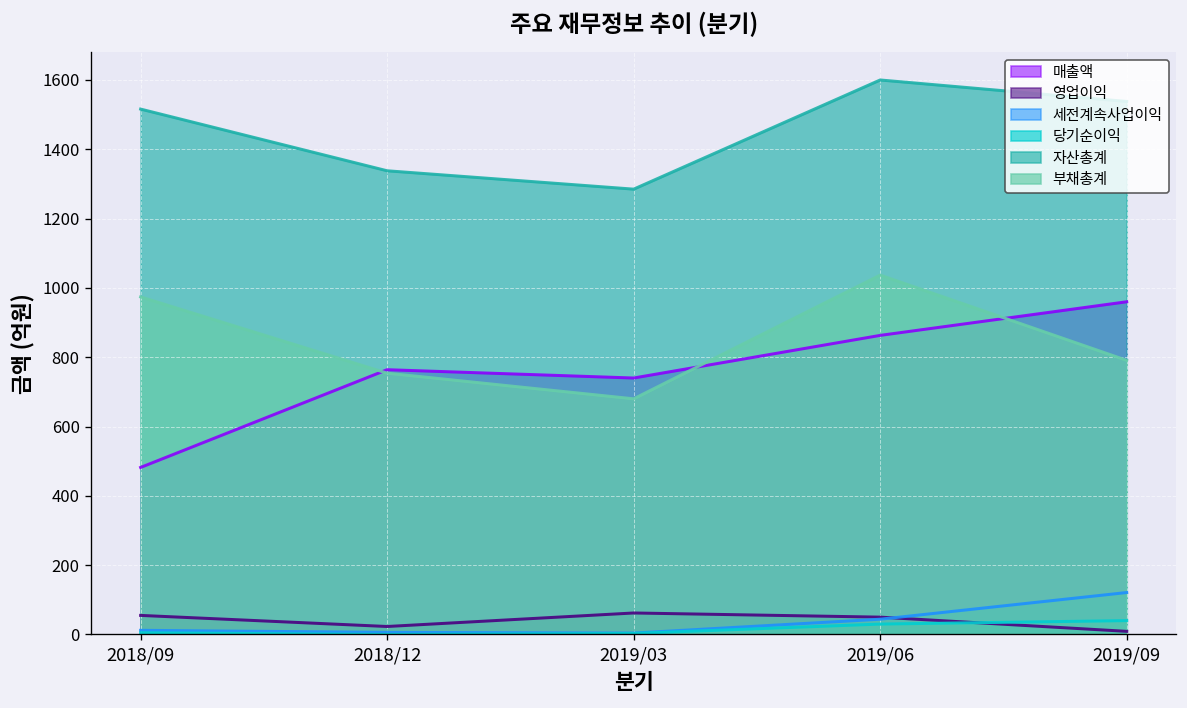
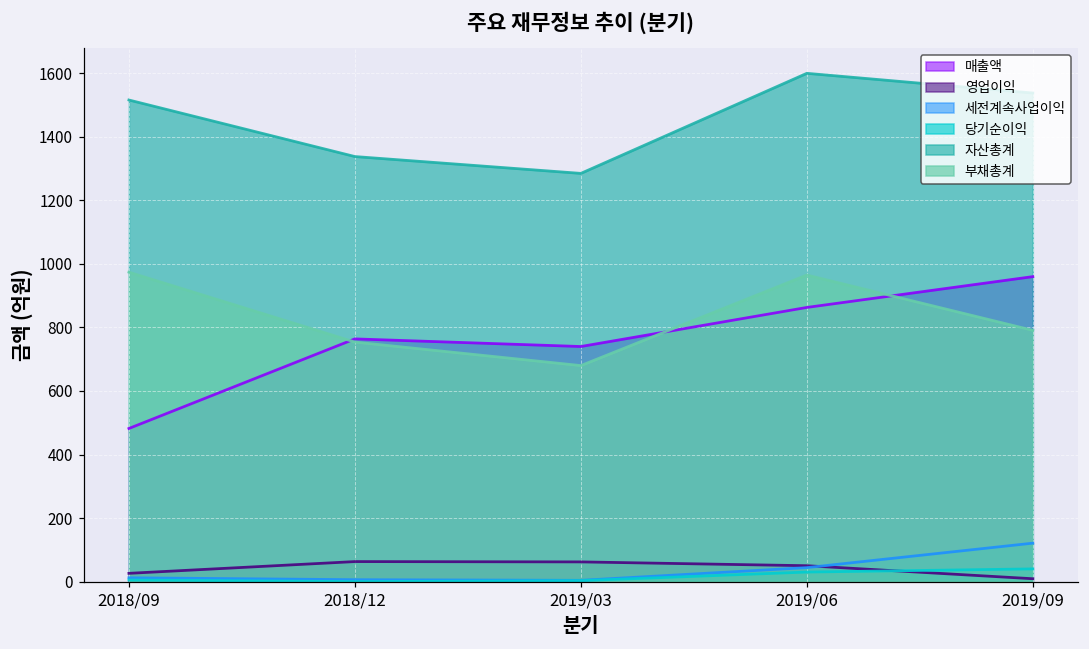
  {
    "매출액": {
      "2018/09": 480,
      "2018/12": 760,
      "2019/03": 740,
      "2019/06": 860,
      "2019/09": 960
    },
    "영업이익": {
-     "2018/09": 60,
-     "2018/12": 20,
+     "2018/09": 30,
+     "2018/12": 60,
      "2019/03": 60,
      "2019/09": 10
    },
    "세전계속사업이익": {
      "2019/09": 120
    },
    "부채총계": {
      "2018/09": 970,
      "2018/12": 750,
      "2019/03": 680,
-     "2019/06": 1040,
+     "2019/06": 970,
      "2019/09": 790
    }
  }
